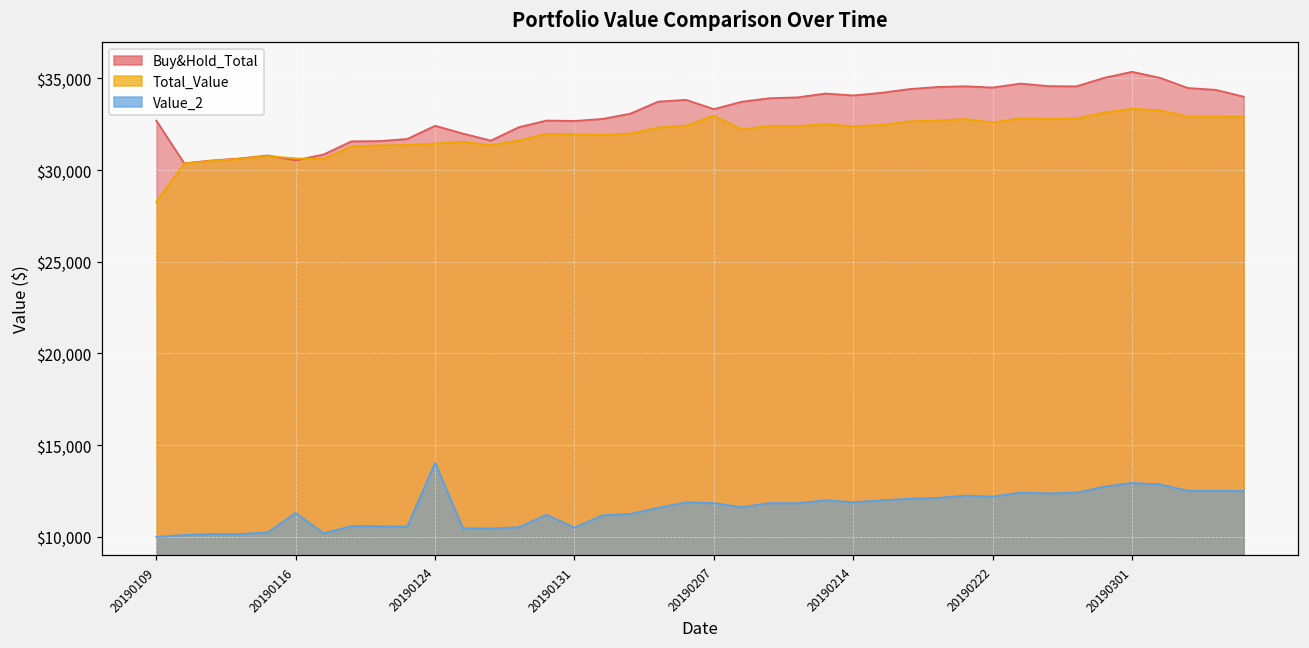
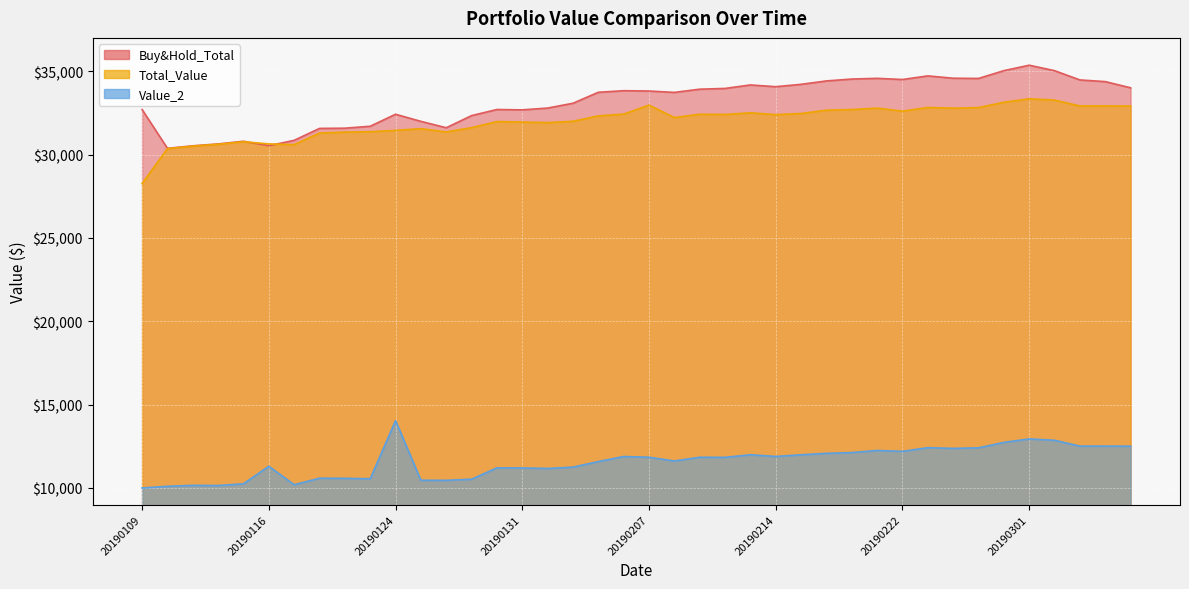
  {
    "Buy&Hold_Total": {
      "20190109": "$32,700",
      "20190124": "$32,400",
      "20190131": "$32,700",
-     "20190207": "$33,300",
+     "20190207": "$33,800",
      "20190214": "$34,100",
      "20190222": "$34,500",
      "20190301": "$35,400"
    },
    "Total_Value": {
      "20190109": "$28,300",
      "20190124": "$31,500",
      "20190131": "$31,900",
      "20190207": "$33,000",
      "20190214": "$32,400",
      "20190222": "$32,600",
      "20190301": "$33,300"
    },
    "Value_2": {
      "20190109": "$10,000",
      "20190116": "$11,300",
      "20190124": "$14,000",
-     "20190131": "$10,500",
+     "20190131": "$11,200",
      "20190207": "$11,800",
      "20190214": "$11,900",
      "20190222": "$12,200",
      "20190301": "$12,900"
    }
  }
